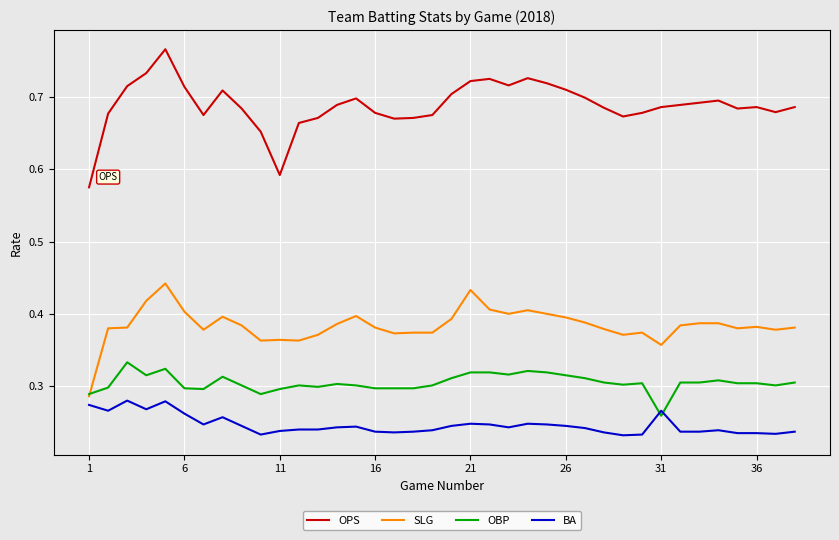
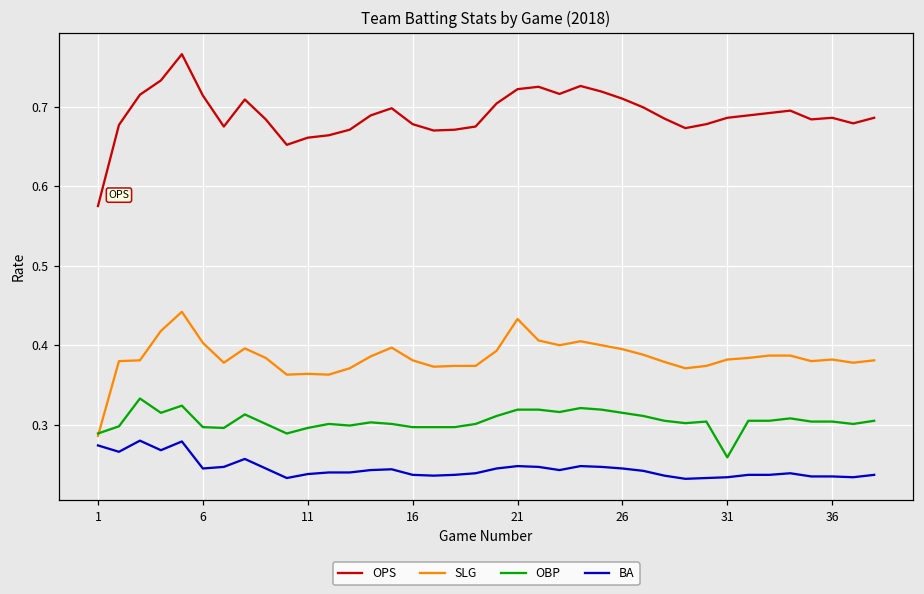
  {
    "OPS": {
      "1": 0.58,
      "6": 0.71,
-     "11": 0.59,
+     "11": 0.66,
      "16": 0.68,
      "21": 0.72,
      "26": 0.71,
      "31": 0.69,
      "36": 0.69
    },
    "SLG": {
      "6": 0.40,
      "11": 0.36,
      "16": 0.38,
      "21": 0.43,
      "26": 0.40,
-     "31": 0.36,
+     "31": 0.38,
      "36": 0.38
    },
    "OBP": {
      "6": 0.30,
      "11": 0.30,
      "16": 0.30,
      "21": 0.32,
      "26": 0.32,
      "31": 0.26,
      "36": 0.30
    },
    "BA": {
      "1": 0.27,
-     "6": 0.26,
+     "6": 0.25,
      "11": 0.24,
      "16": 0.24,
      "21": 0.25,
      "26": 0.25,
-     "31": 0.27,
+     "31": 0.23,
      "36": 0.24
    }
  }
